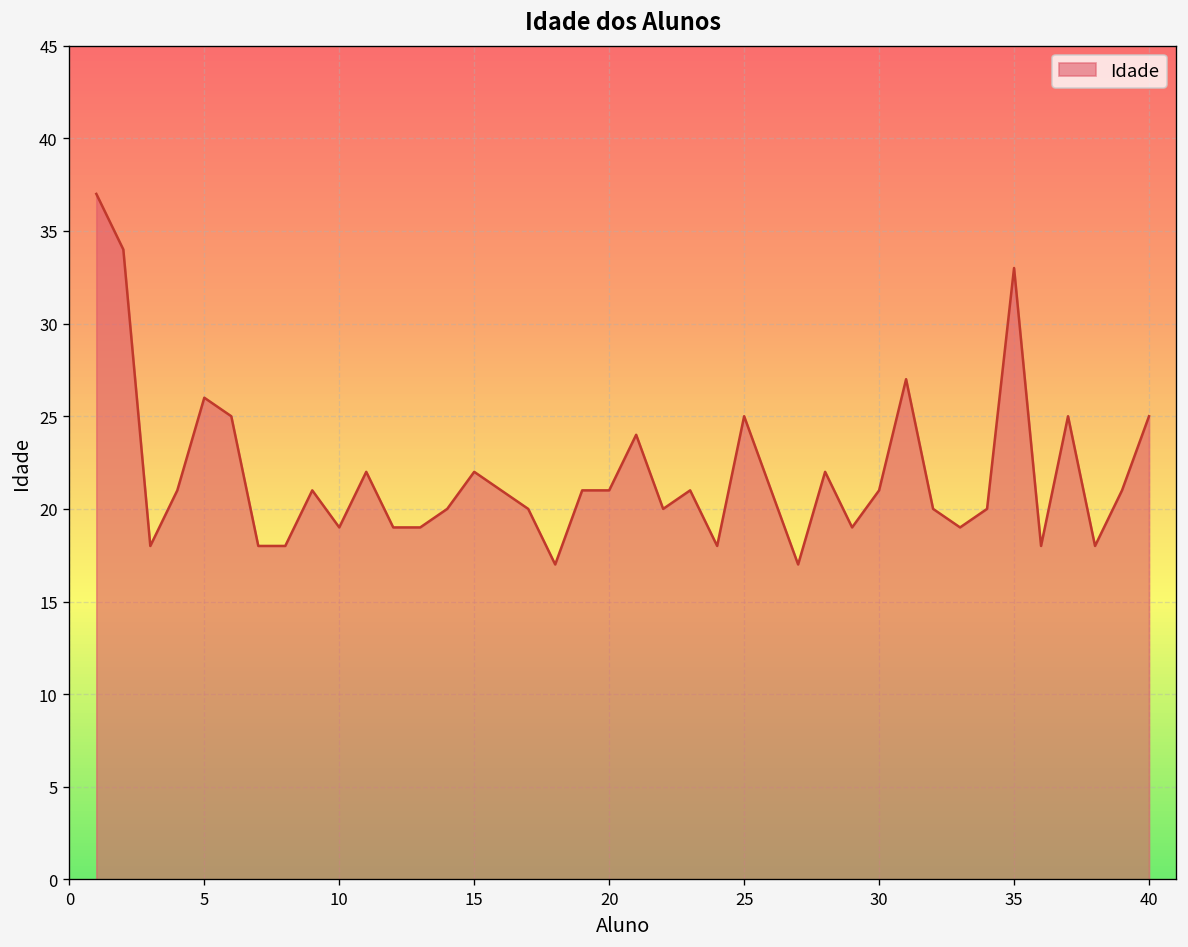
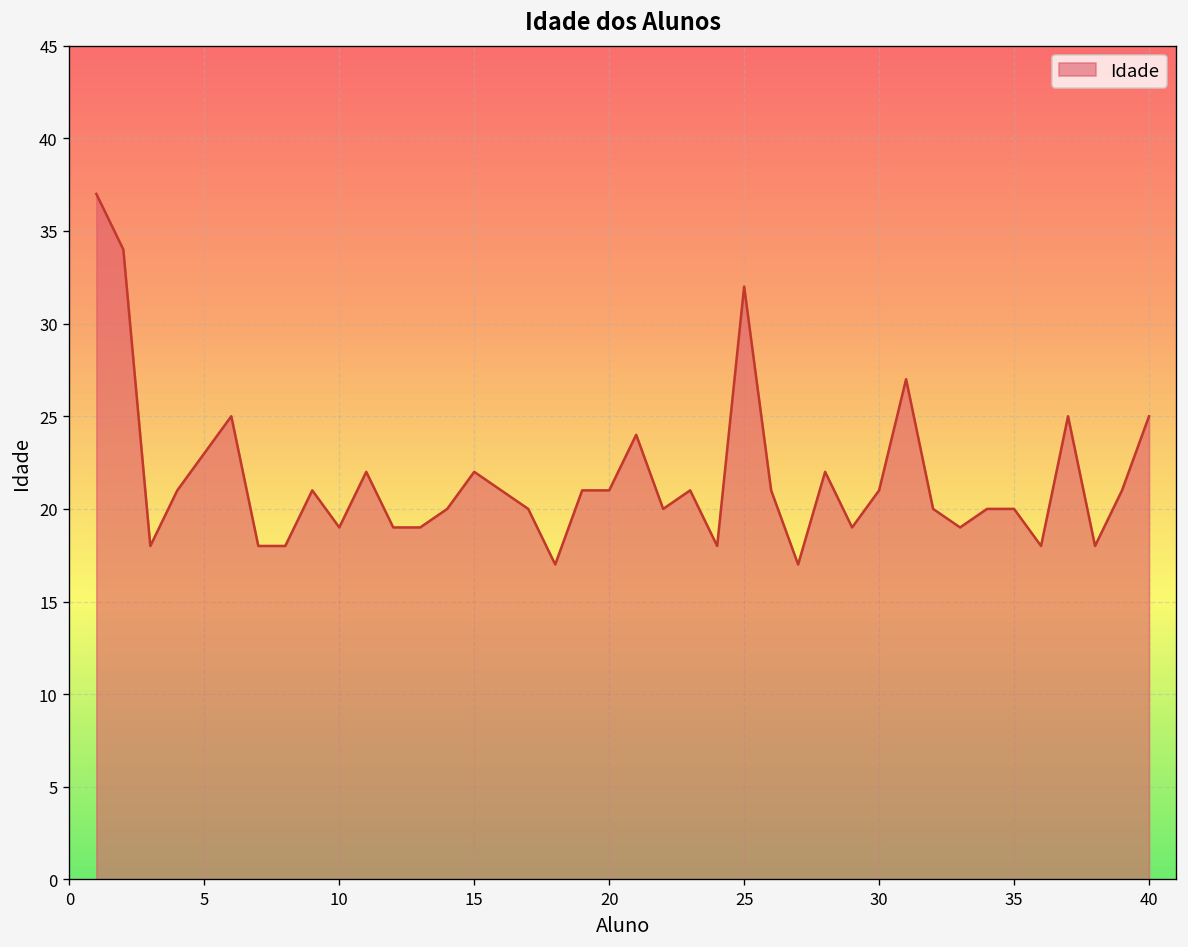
  {
-   "5": 26,
+   "5": 23,
    "10": 19,
    "15": 22,
    "20": 21,
-   "25": 25,
+   "25": 32,
    "30": 21,
-   "35": 33,
+   "35": 20,
    "40": 25
  }
